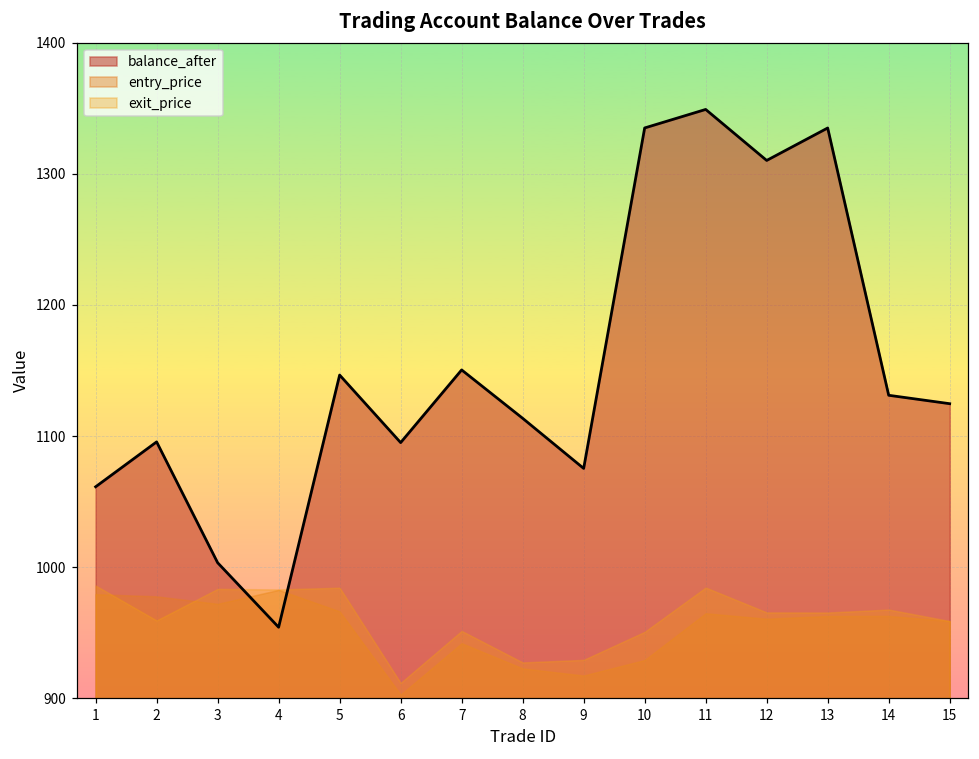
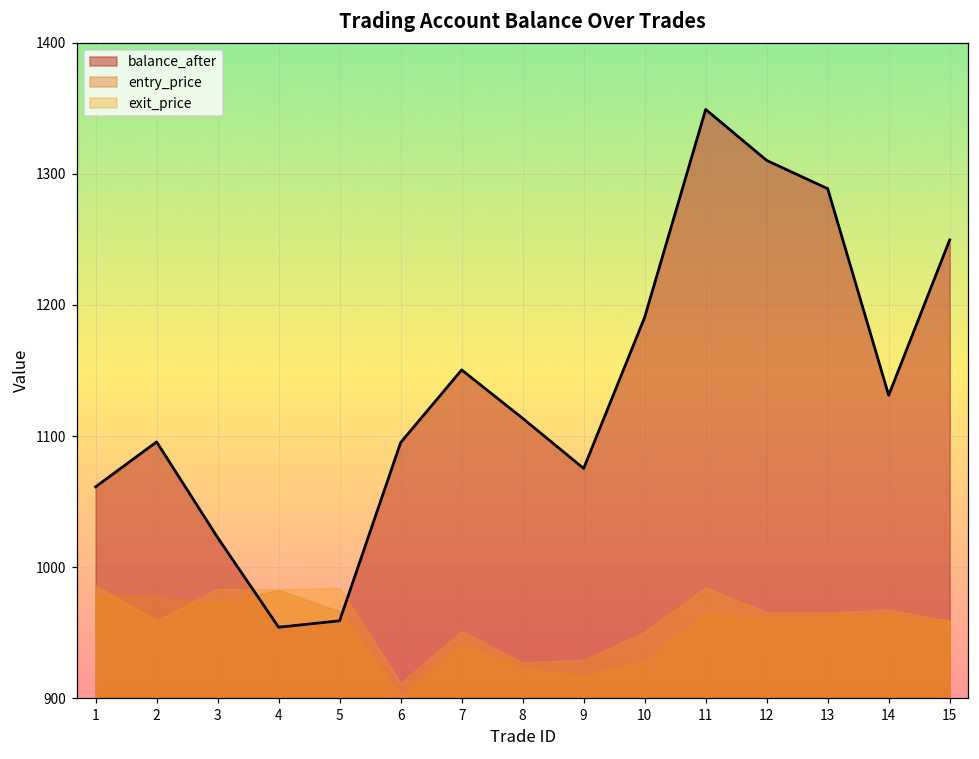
  {
    "balance_after": {
      "1": 1061,
      "2": 1096,
-     "3": 1003,
+     "3": 1023,
      "4": 954,
-     "5": 1147,
+     "5": 959,
      "6": 1095,
      "7": 1150,
      "8": 1114,
      "9": 1075,
-     "10": 1335,
+     "10": 1191,
      "11": 1349,
      "12": 1310,
-     "13": 1335,
+     "13": 1289,
      "14": 1131,
-     "15": 1125
+     "15": 1250
    }
  }
